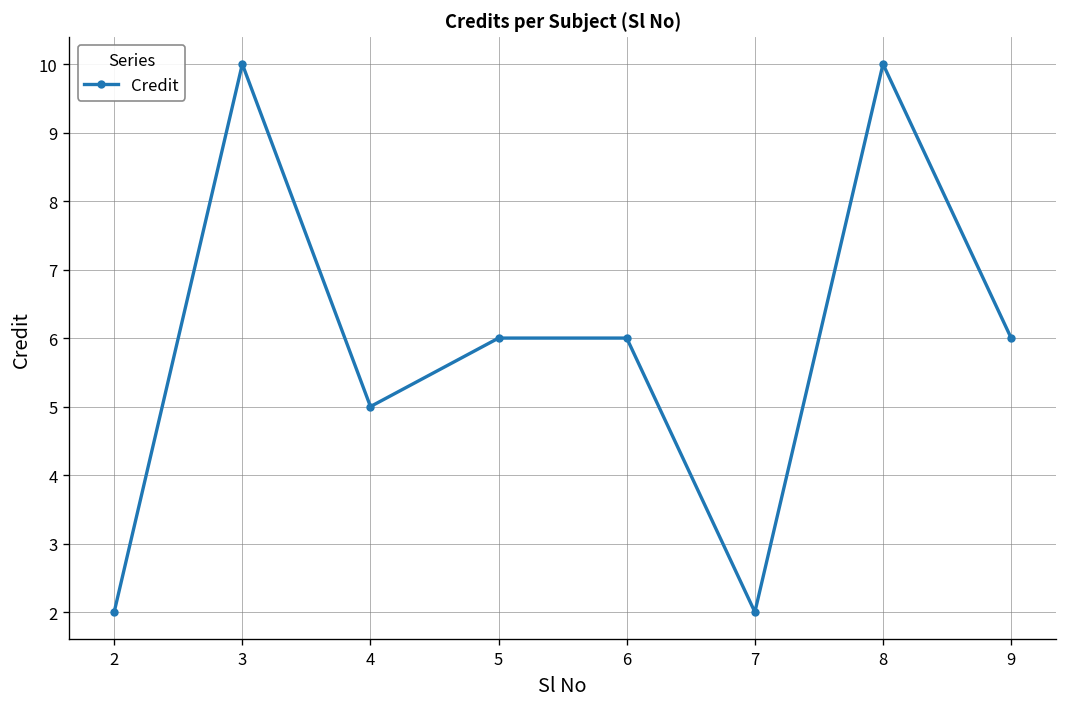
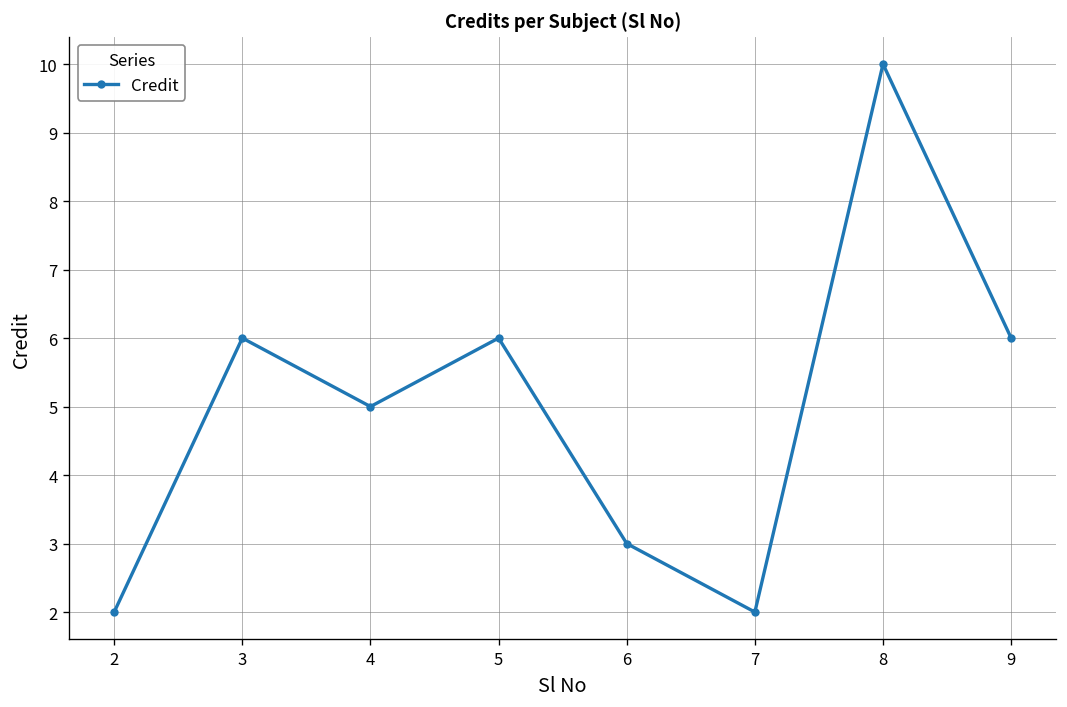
  {
    "2": 2,
-   "3": 10,
+   "3": 6,
    "4": 5,
    "5": 6,
-   "6": 6,
+   "6": 3,
    "7": 2,
    "8": 10,
    "9": 6
  }
